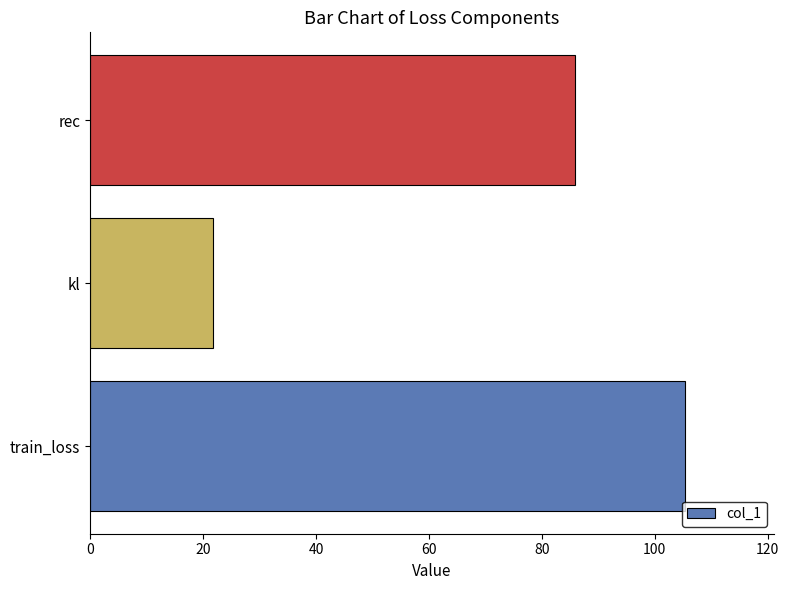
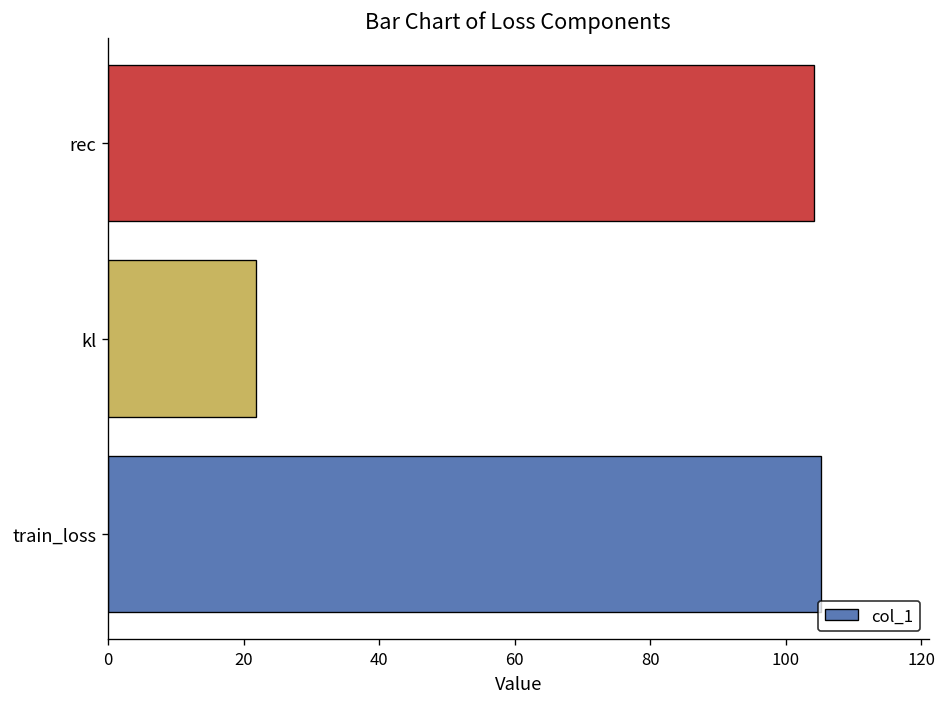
  {
-   "rec": 86,
+   "rec": 104,
    "kl": 22,
    "train_loss": 105
  }
